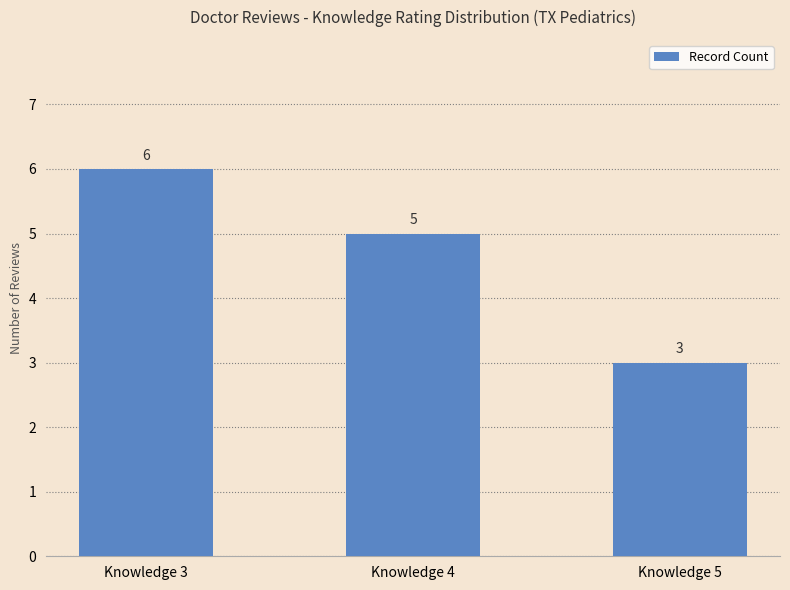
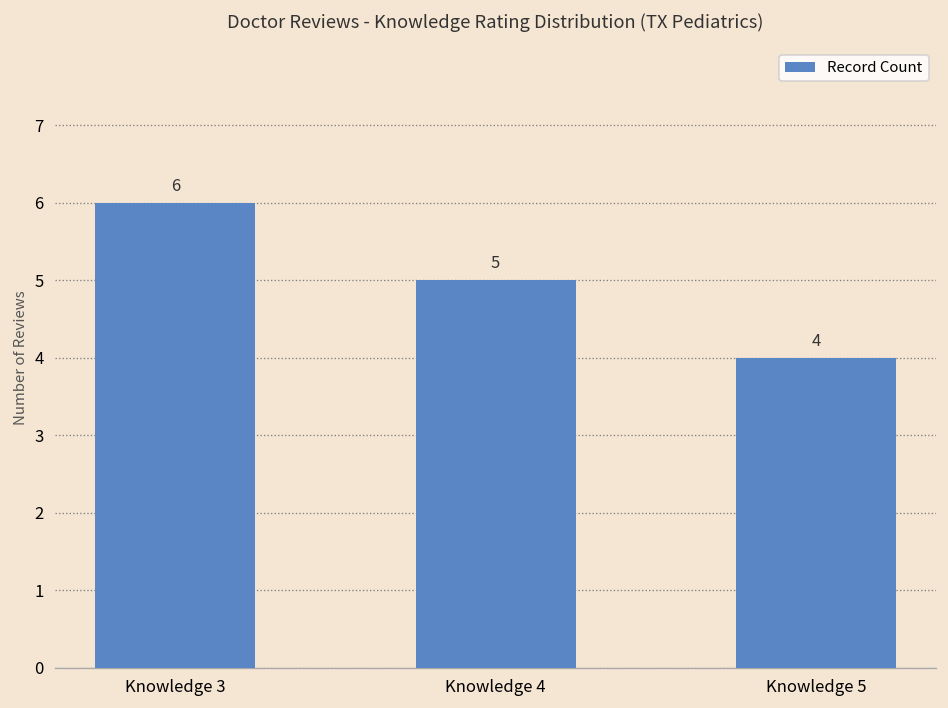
  {
    "Knowledge 3": 6,
    "Knowledge 4": 5,
-   "Knowledge 5": 3
+   "Knowledge 5": 4
  }
